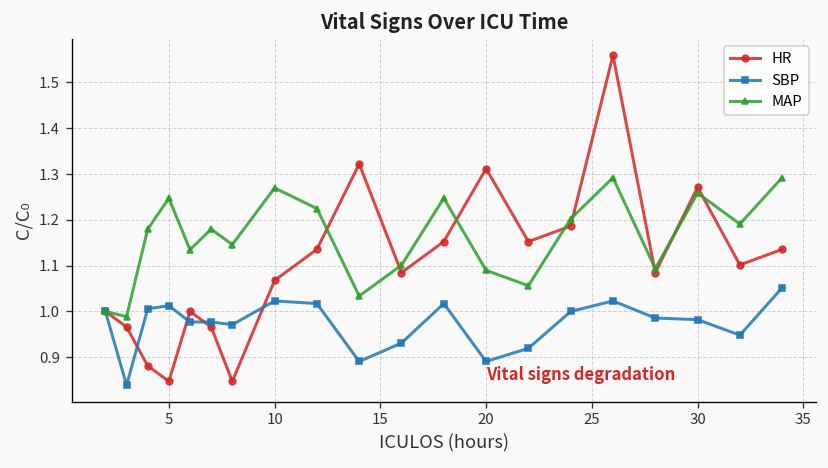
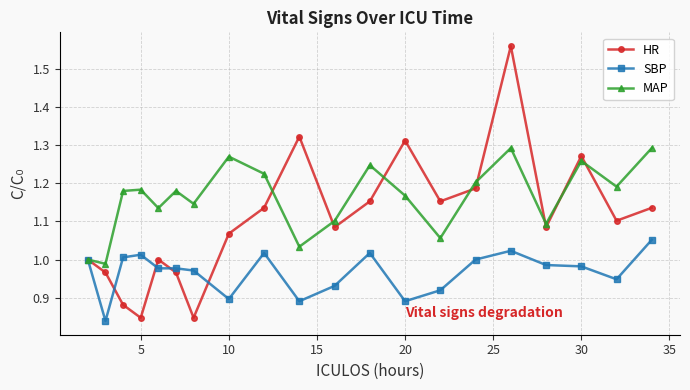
  {
    "HR": {
      "5": 0.85,
      "10": 1.07,
      "20": 1.31,
      "30": 1.27
    },
    "SBP": {
      "5": 1.01,
-     "10": 1.02,
+     "10": 0.90,
      "20": 0.89,
      "30": 0.98
    },
    "MAP": {
-     "5": 1.25,
+     "5": 1.18,
      "10": 1.27,
-     "20": 1.09,
+     "20": 1.17,
      "30": 1.26
    }
  }
